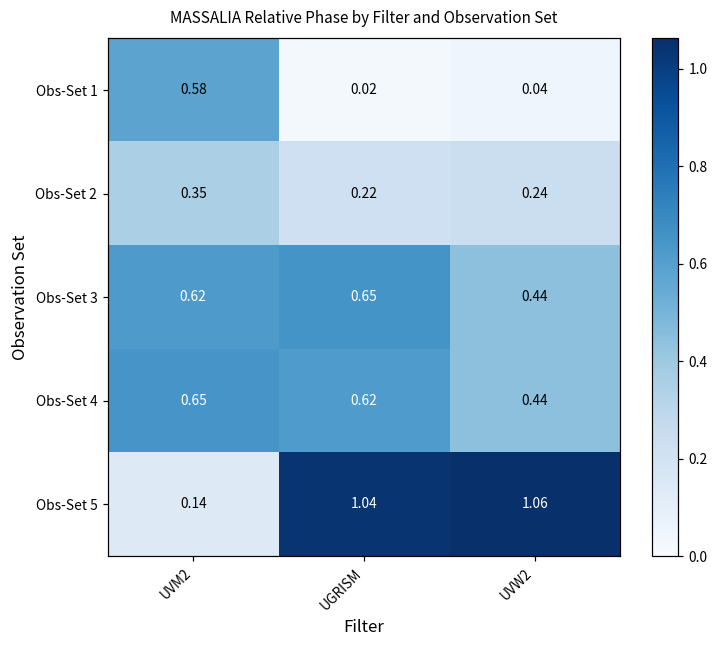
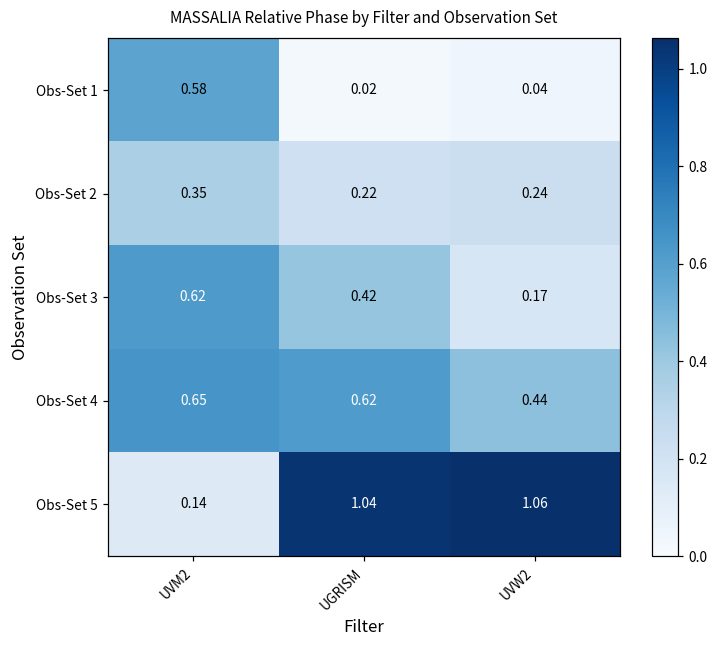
  {
    "Obs-Set 1": {
      "UVM2": 0.58,
      "UGRISM": 0.02,
      "UVW2": 0.04
    },
    "Obs-Set 2": {
      "UVM2": 0.35,
      "UGRISM": 0.22,
      "UVW2": 0.24
    },
    "Obs-Set 3": {
      "UVM2": 0.62,
-     "UGRISM": 0.65,
-     "UVW2": 0.44
+     "UGRISM": 0.42,
+     "UVW2": 0.17
    },
    "Obs-Set 4": {
      "UVM2": 0.65,
      "UGRISM": 0.62,
      "UVW2": 0.44
    },
    "Obs-Set 5": {
      "UVM2": 0.14,
      "UGRISM": 1.04,
      "UVW2": 1.06
    }
  }
